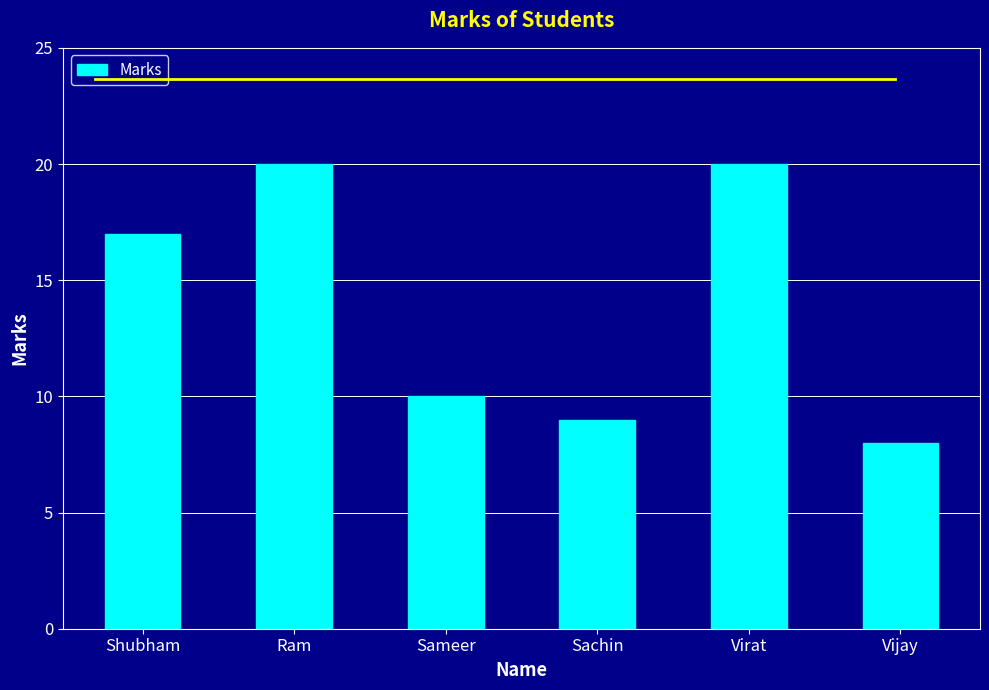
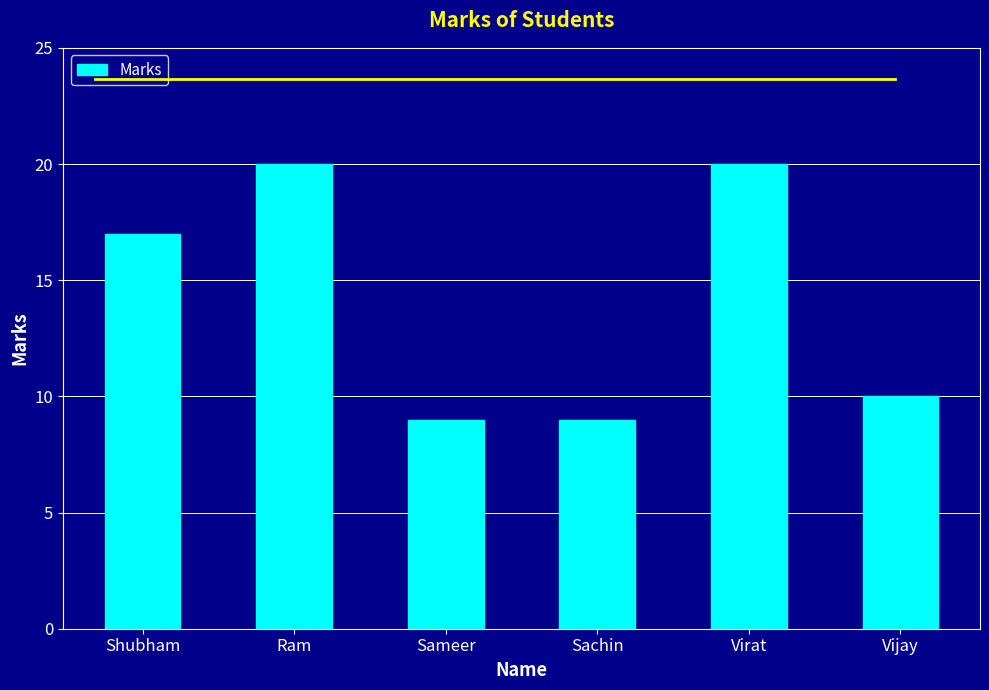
  {
    "Shubham": 17,
    "Ram": 20,
-   "Sameer": 10,
+   "Sameer": 9,
    "Sachin": 9,
    "Virat": 20,
-   "Vijay": 8
+   "Vijay": 10
  }
